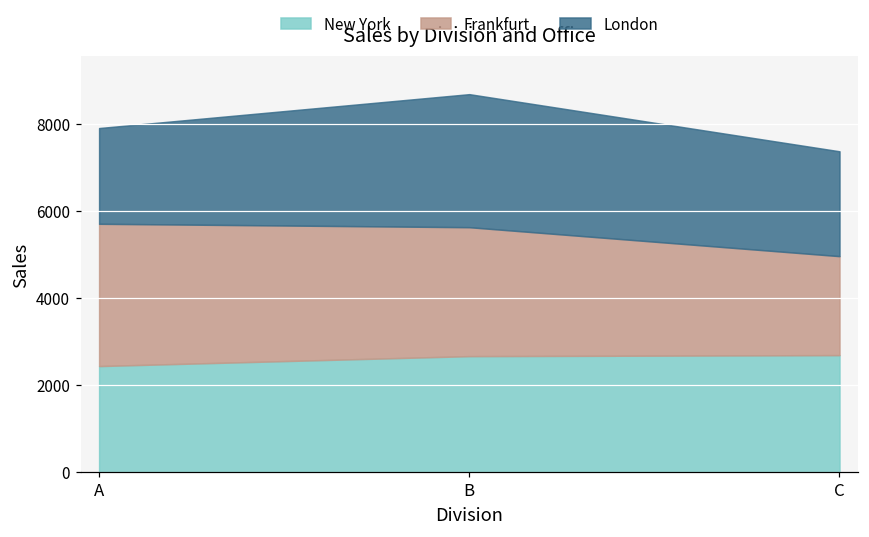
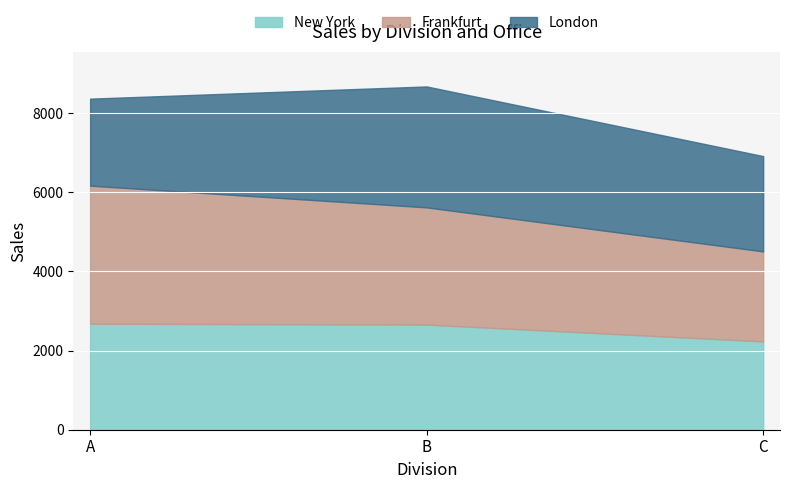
  {
    "New York": {
-     "A": 2400,
+     "A": 2700,
      "B": 2700,
-     "C": 2700
+     "C": 2200
    },
    "Frankfurt": {
-     "A": 3300,
+     "A": 3500,
      "B": 3000,
      "C": 2300
    },
    "London": {
      "A": 2200,
      "B": 3100,
      "C": 2400
    }
  }
